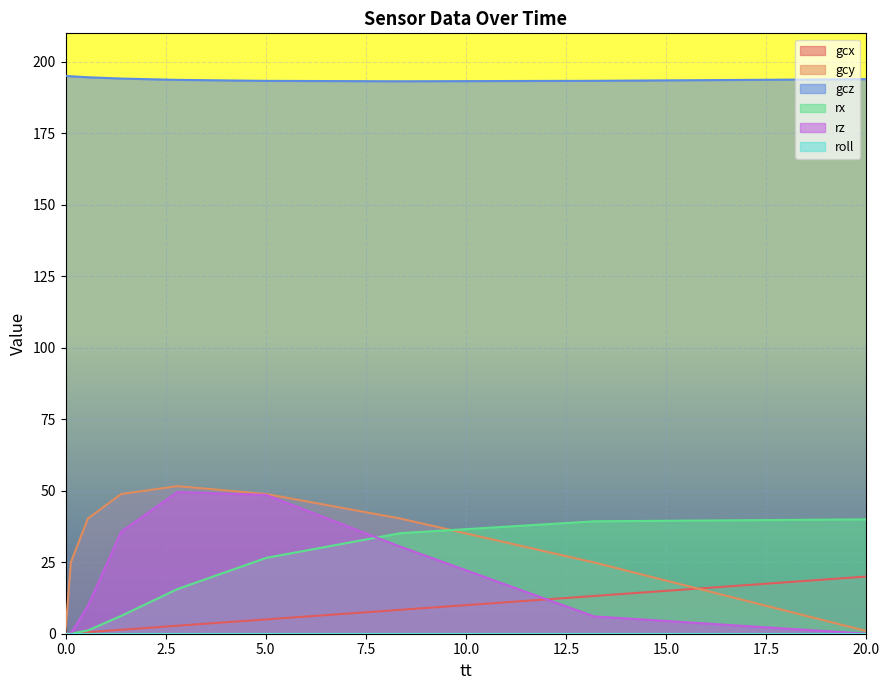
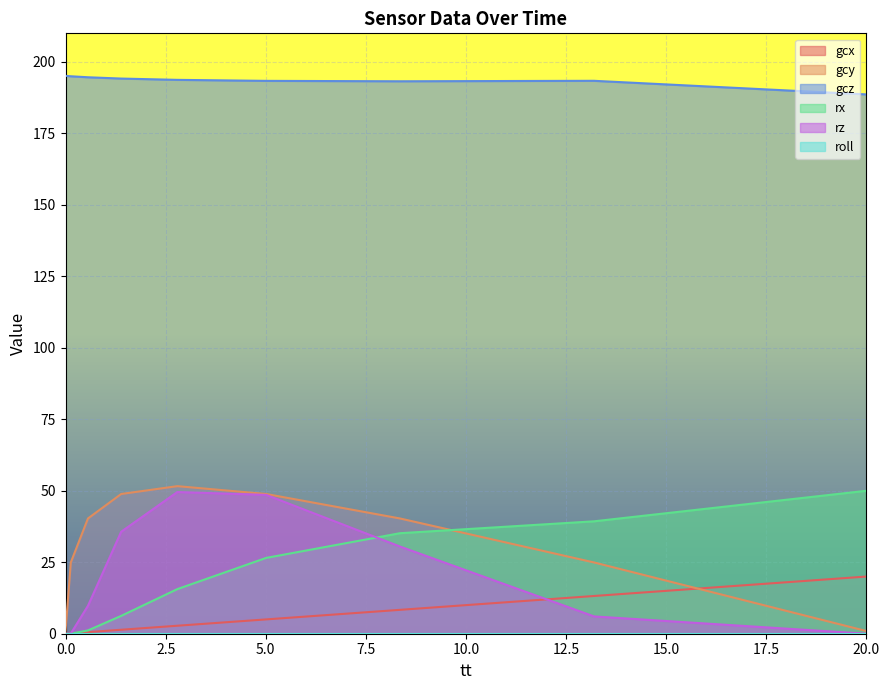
  {
    "gcz": {
      "0.0": 195,
-     "20.0": 194
+     "20.0": 189
    },
    "rx": {
-     "20.0": 40
+     "20.0": 50
    }
  }
